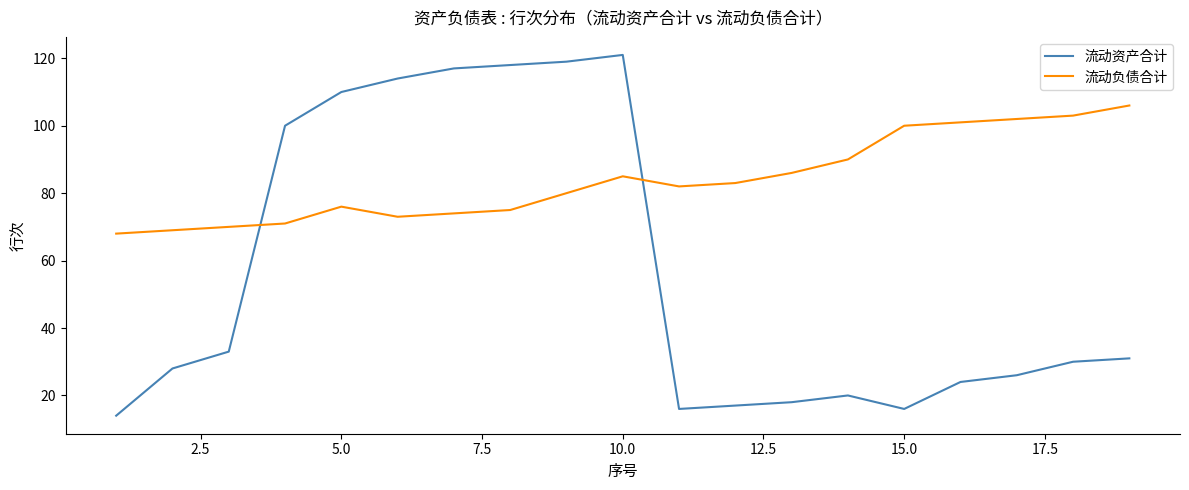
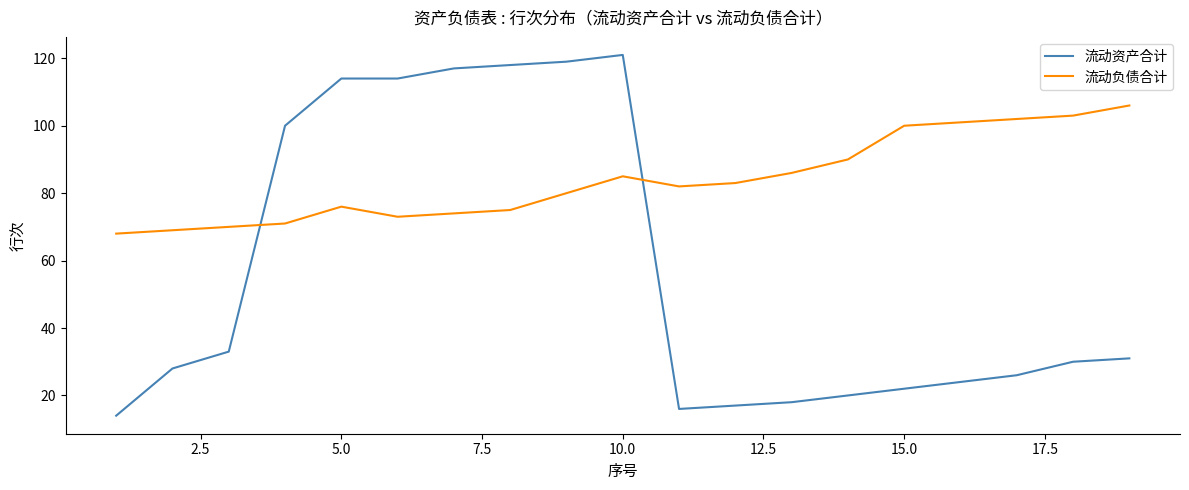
  {
    "流动资产合计": {
-     "5.0": 110,
+     "5.0": 114,
      "10.0": 121,
-     "15.0": 16
+     "15.0": 22
    },
    "流动负债合计": {
      "5.0": 76,
      "10.0": 85,
      "15.0": 100
    }
  }
